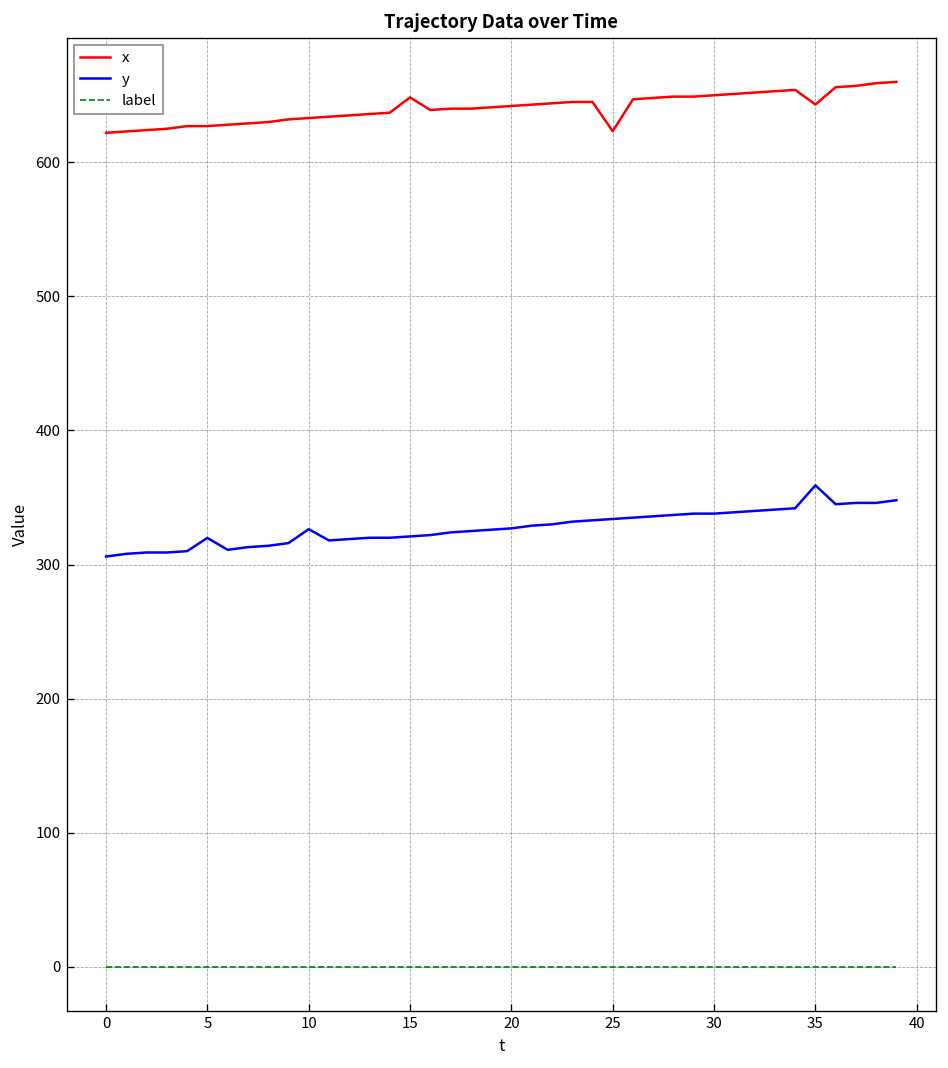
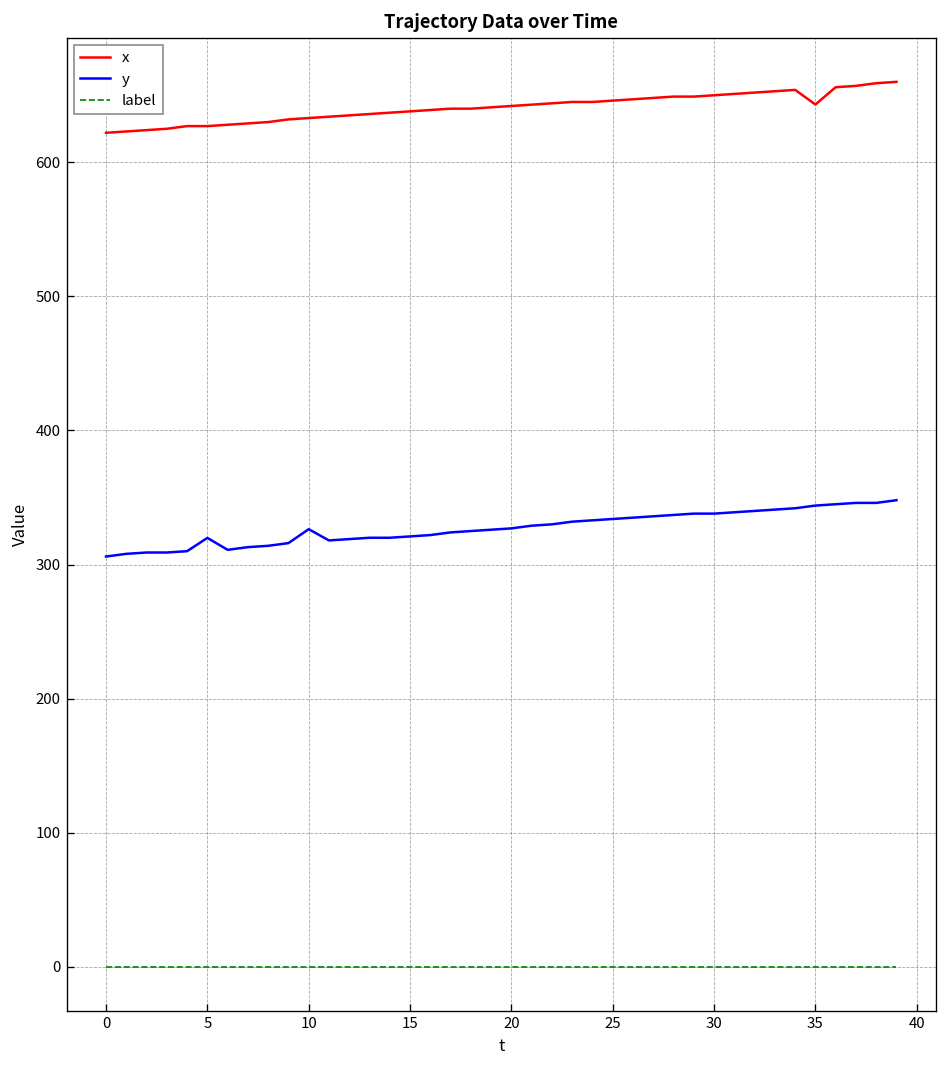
  {
    "x": {
      "0": 622,
      "5": 627,
      "10": 633,
-     "15": 648,
+     "15": 638,
      "20": 642,
-     "25": 623,
+     "25": 646,
      "30": 650,
      "35": 643
    },
    "y": {
      "0": 306,
      "5": 320,
      "10": 326,
      "15": 321,
      "20": 327,
      "25": 334,
      "30": 338,
-     "35": 359
+     "35": 344
    },
    "label": {
      "0": 0,
      "5": 0,
      "10": 0,
      "15": 0,
      "20": 0,
      "25": 0,
      "30": 0,
      "35": 0
    }
  }
